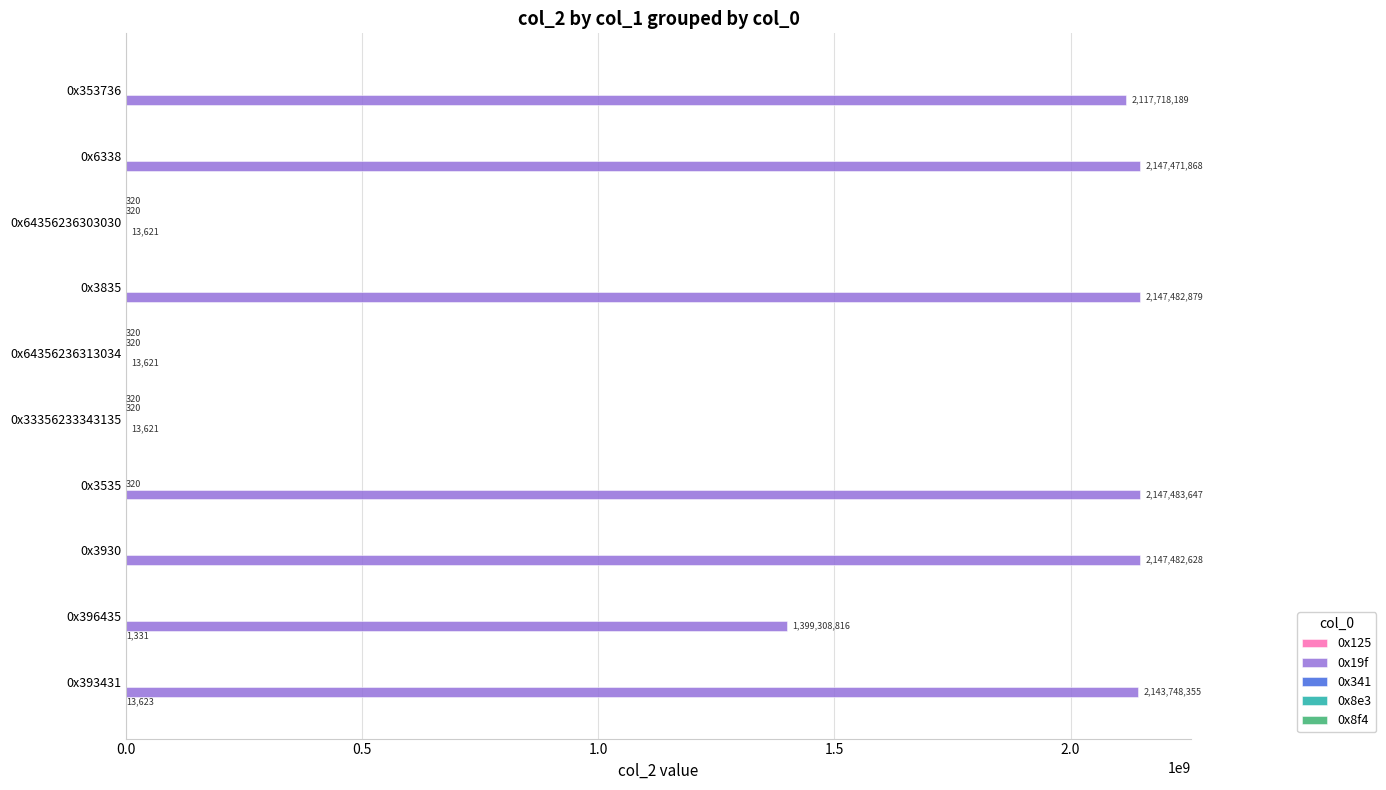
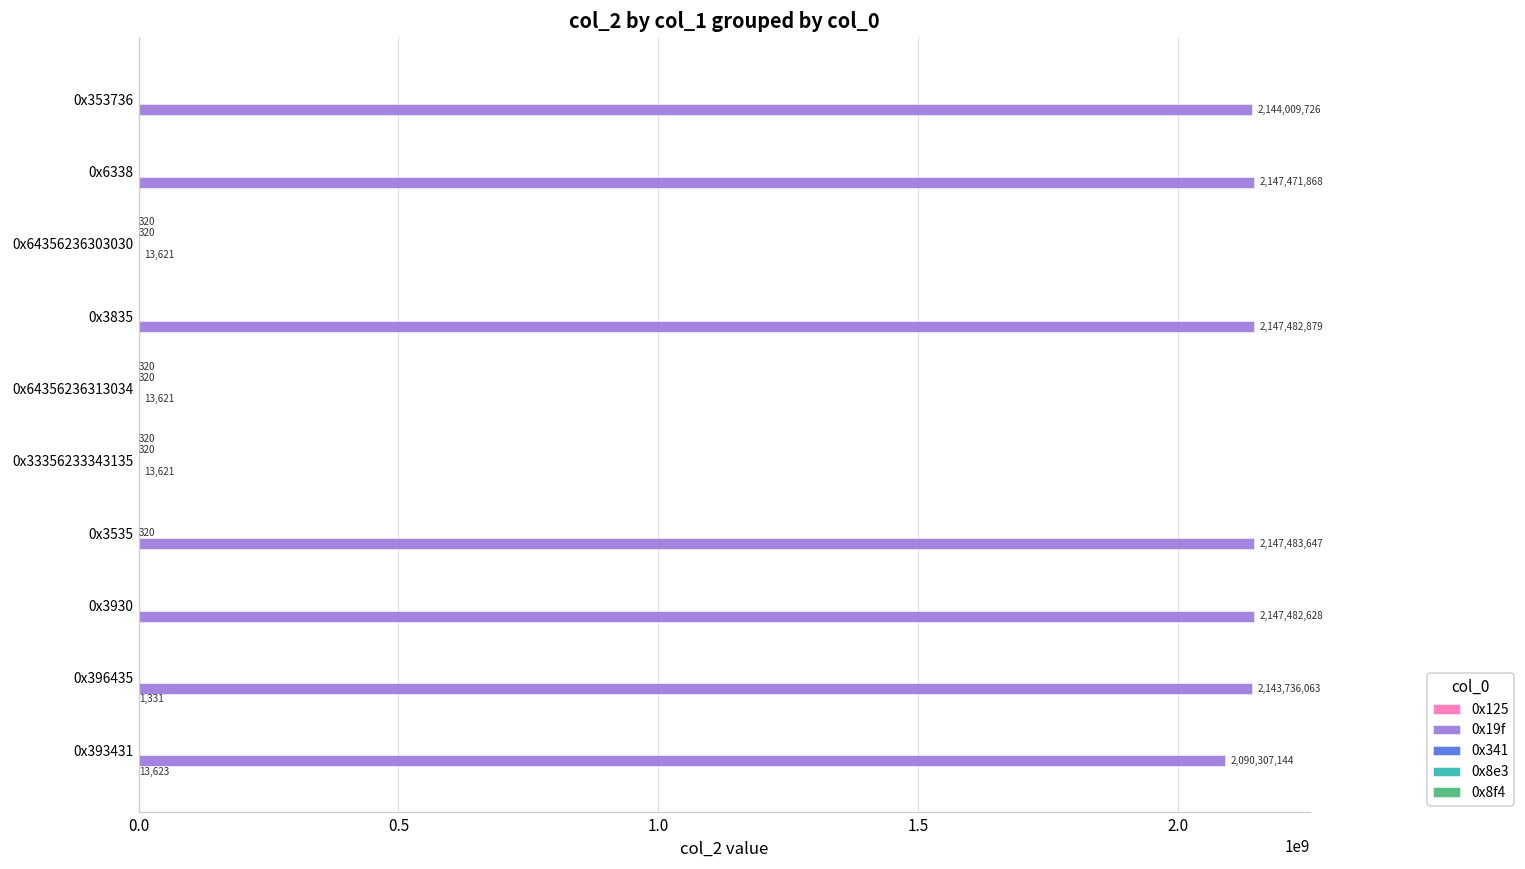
  {
    "0x125": {
      "0x396435": "1,331",
      "0x393431": "13,623"
    },
    "0x19f": {
-     "0x353736": "2,117,718,189",
+     "0x353736": "2,144,009,726",
      "0x6338": "2,147,471,868",
      "0x64356236303030": "13,621",
      "0x3835": "2,147,482,879",
      "0x64356236313034": "13,621",
      "0x33356233343135": "13,621",
      "0x3535": "2,147,483,647",
      "0x3930": "2,147,482,628",
-     "0x396435": "1,399,308,816",
-     "0x393431": "2,143,748,355"
+     "0x396435": "2,143,736,063",
+     "0x393431": "2,090,307,144"
    },
    "0x341": {
      "0x3535": "320"
    },
    "0x8e3": {
      "0x64356236303030": "320",
      "0x64356236313034": "320",
      "0x33356233343135": "320"
    },
    "0x8f4": {
      "0x64356236303030": "320",
      "0x64356236313034": "320",
      "0x33356233343135": "320"
    }
  }
